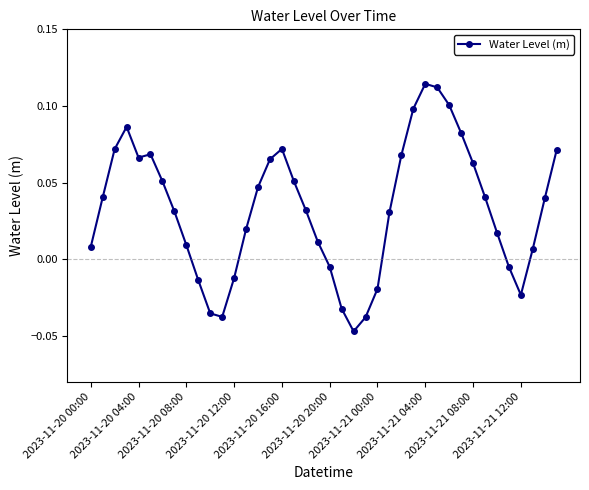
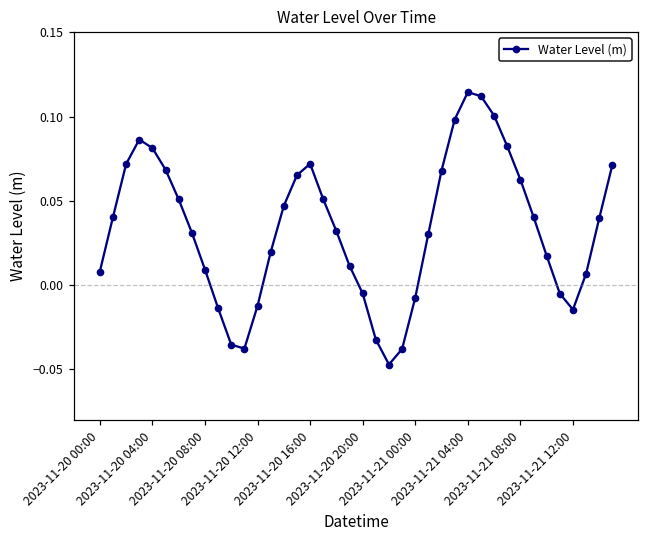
  {
    "2023-11-20 00:00": 0.008,
-   "2023-11-20 04:00": 0.066,
+   "2023-11-20 04:00": 0.081,
    "2023-11-20 08:00": 0.009,
    "2023-11-20 12:00": -0.012,
    "2023-11-20 16:00": 0.072,
    "2023-11-20 20:00": -0.005,
-   "2023-11-21 00:00": -0.019,
+   "2023-11-21 00:00": -0.007,
    "2023-11-21 04:00": 0.114,
    "2023-11-21 08:00": 0.063,
-   "2023-11-21 12:00": -0.023
+   "2023-11-21 12:00": -0.014
  }
